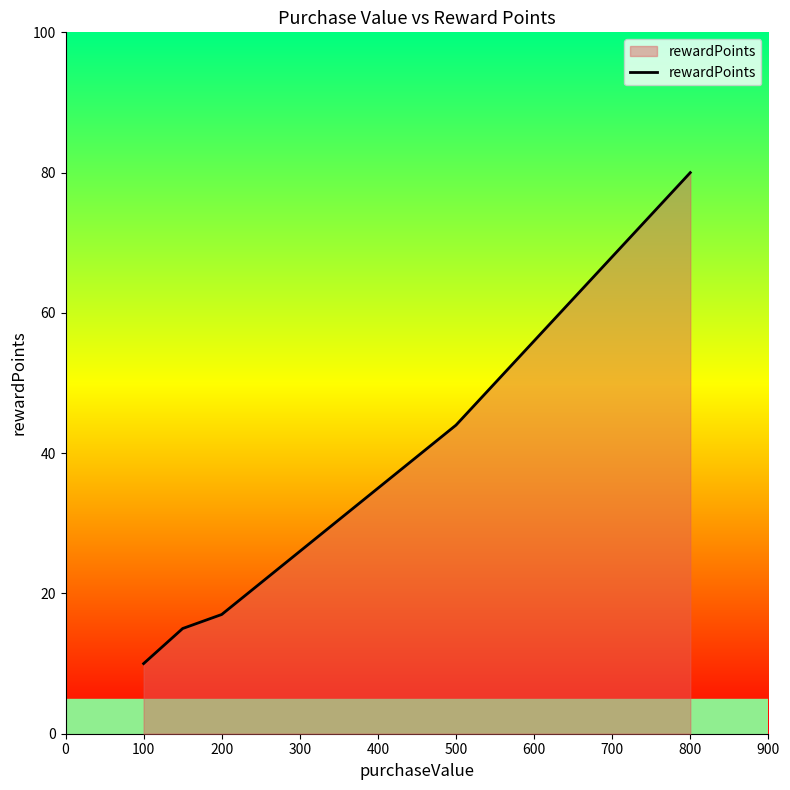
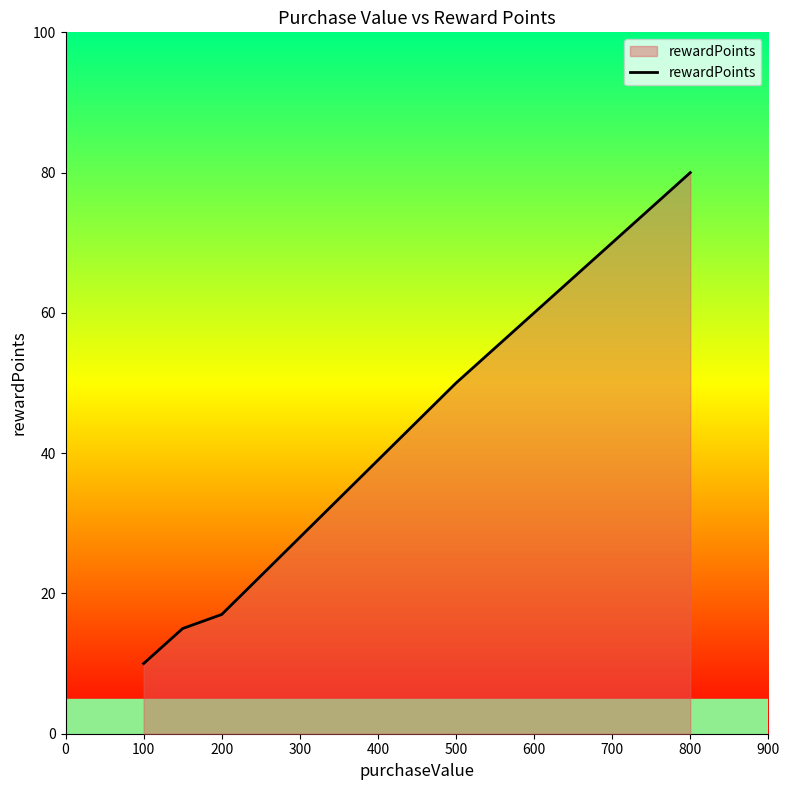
  {
    "100": 10,
    "200": 17,
-   "500": 44,
+   "500": 50,
    "800": 80
  }
